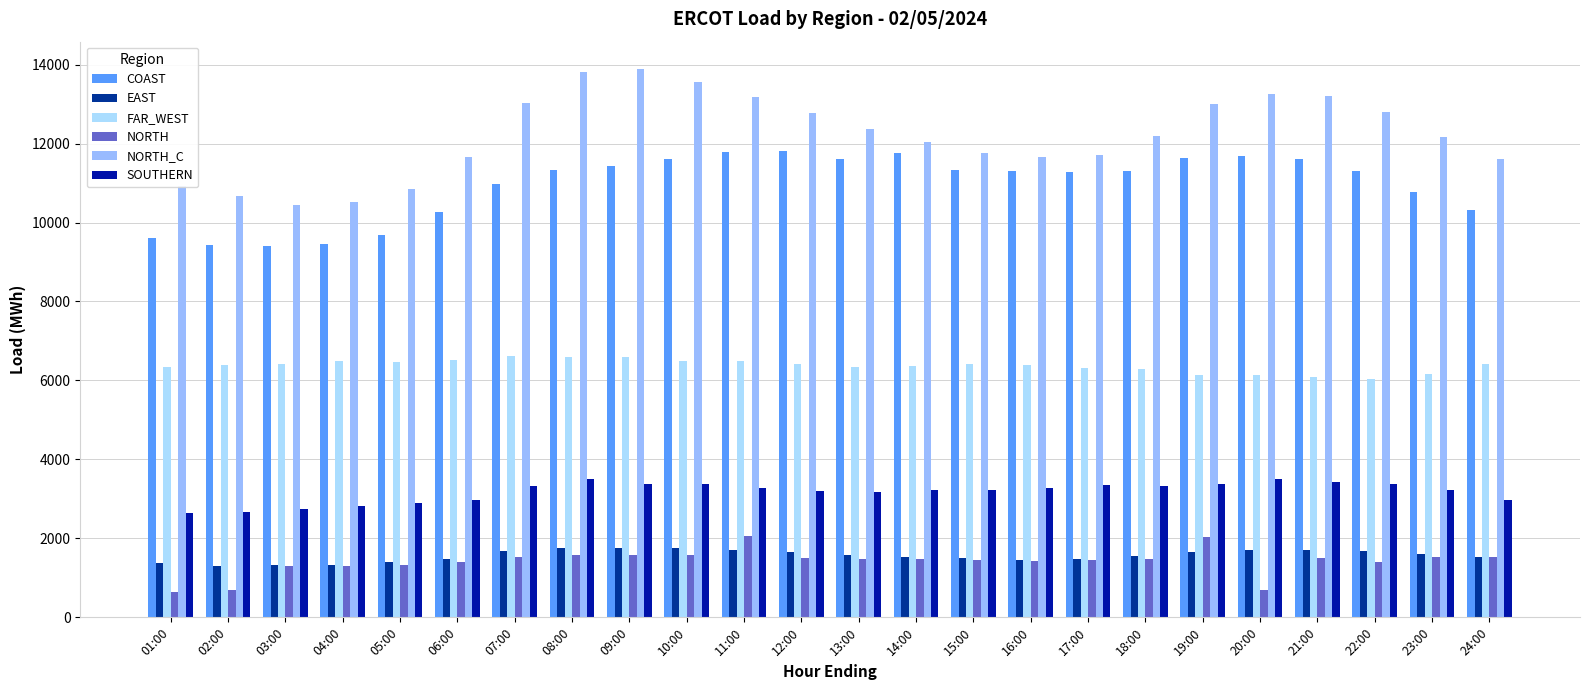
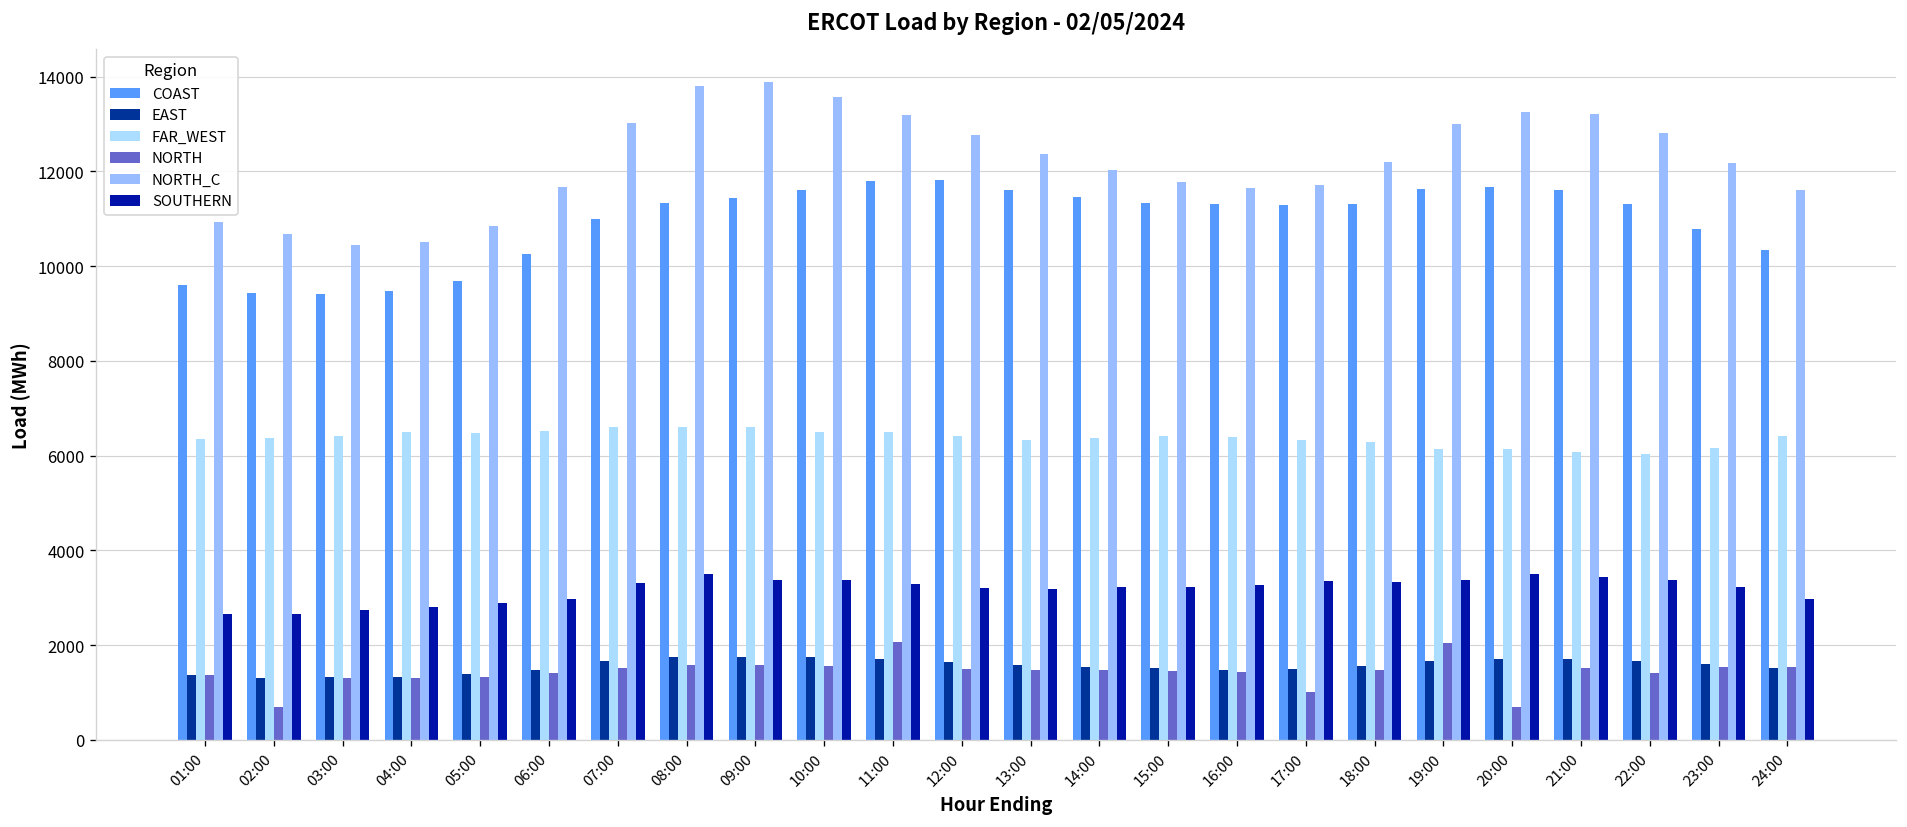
  {
    "COAST": {
      "01:00": 9600,
      "02:00": 9400,
      "03:00": 9400,
      "04:00": 9500,
      "05:00": 9700,
      "06:00": 10300,
      "07:00": 11000,
      "08:00": 11300,
      "09:00": 11400,
      "10:00": 11600,
      "11:00": 11800,
      "12:00": 11800,
      "13:00": 11600,
-     "14:00": 11800,
+     "14:00": 11500,
      "15:00": 11300,
      "16:00": 11300,
      "17:00": 11300,
      "18:00": 11300,
      "19:00": 11600,
      "20:00": 11700,
      "21:00": 11600,
      "22:00": 11300,
      "23:00": 10800,
      "24:00": 10300
    },
    "NORTH": {
-     "01:00": 700,
+     "01:00": 1400,
      "02:00": 700,
      "03:00": 1300,
      "04:00": 1300,
      "05:00": 1300,
      "06:00": 1400,
      "07:00": 1500,
      "08:00": 1600,
      "09:00": 1600,
      "10:00": 1600,
      "11:00": 2100,
      "12:00": 1500,
      "13:00": 1500,
      "14:00": 1500,
      "15:00": 1400,
      "16:00": 1400,
-     "17:00": 1400,
+     "17:00": 1000,
      "18:00": 1500,
      "19:00": 2000,
      "20:00": 700,
      "21:00": 1500,
      "22:00": 1400,
      "23:00": 1500,
      "24:00": 1500
    }
  }
